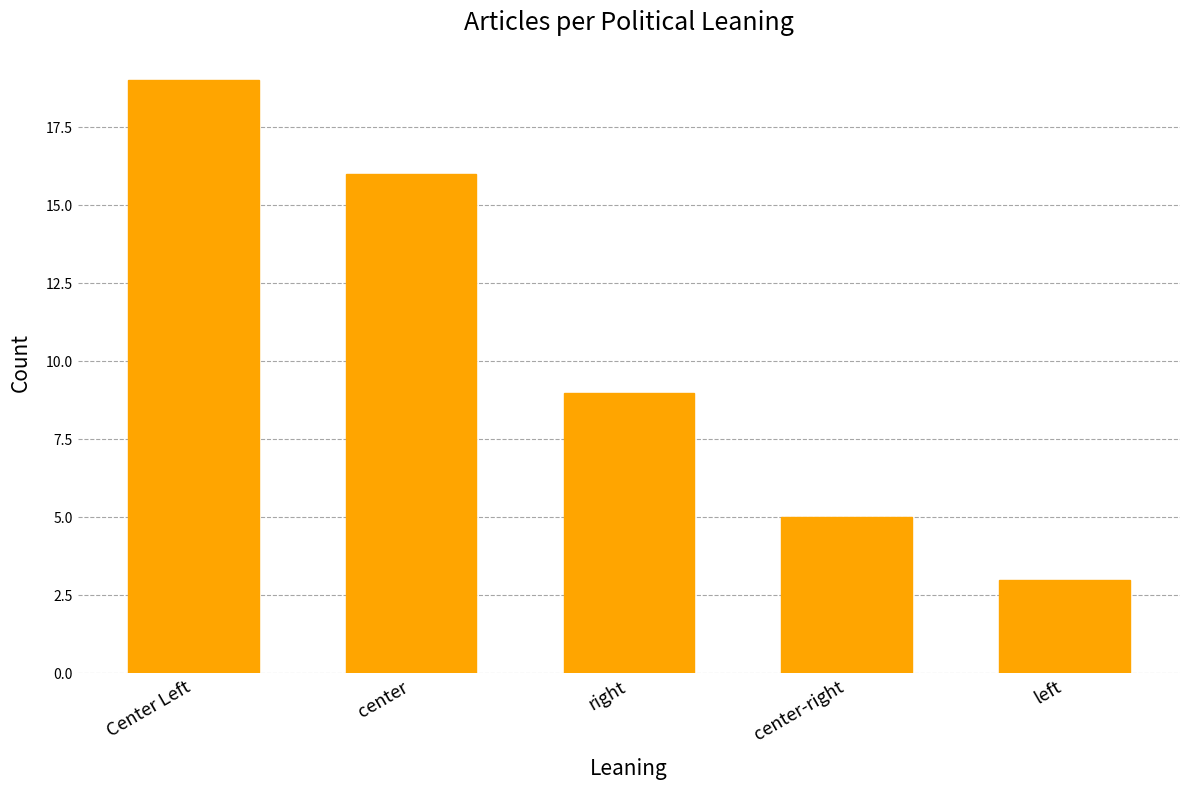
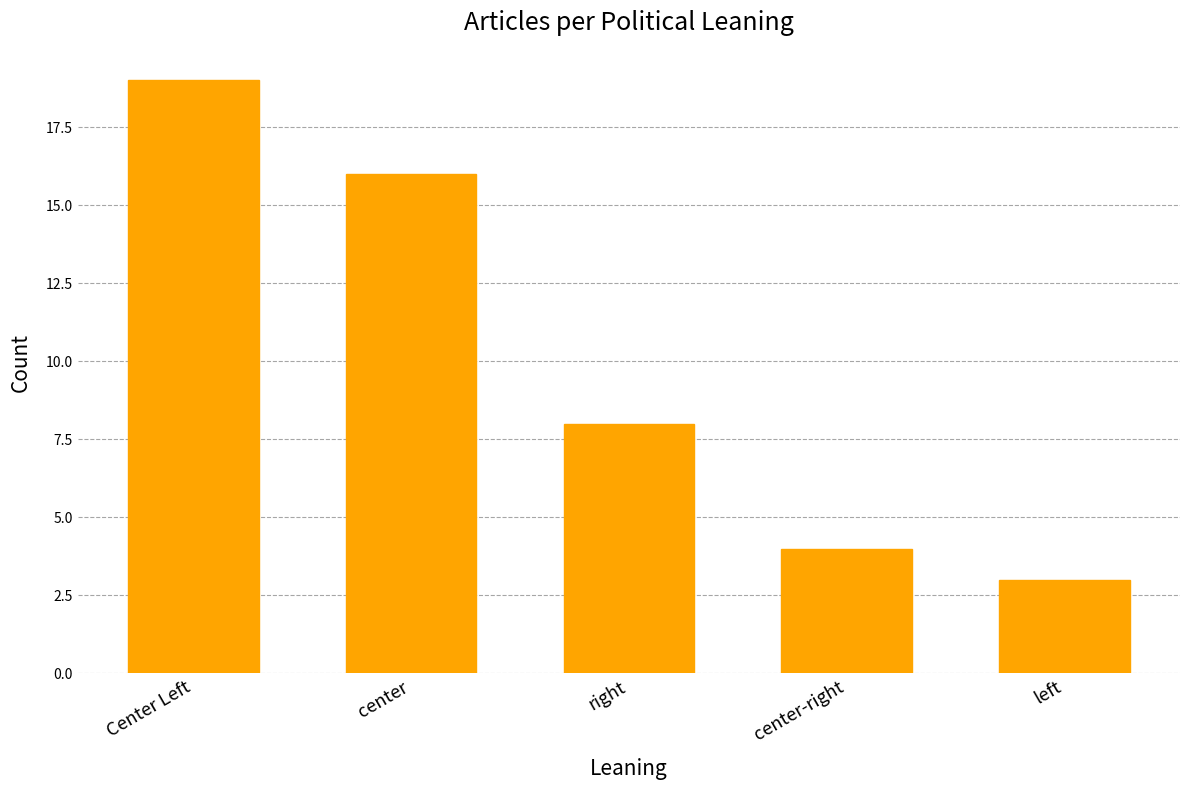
  {
    "Center Left": 19,
    "center": 16,
-   "right": 9,
-   "center-right": 5,
+   "right": 8,
+   "center-right": 4,
    "left": 3
  }
